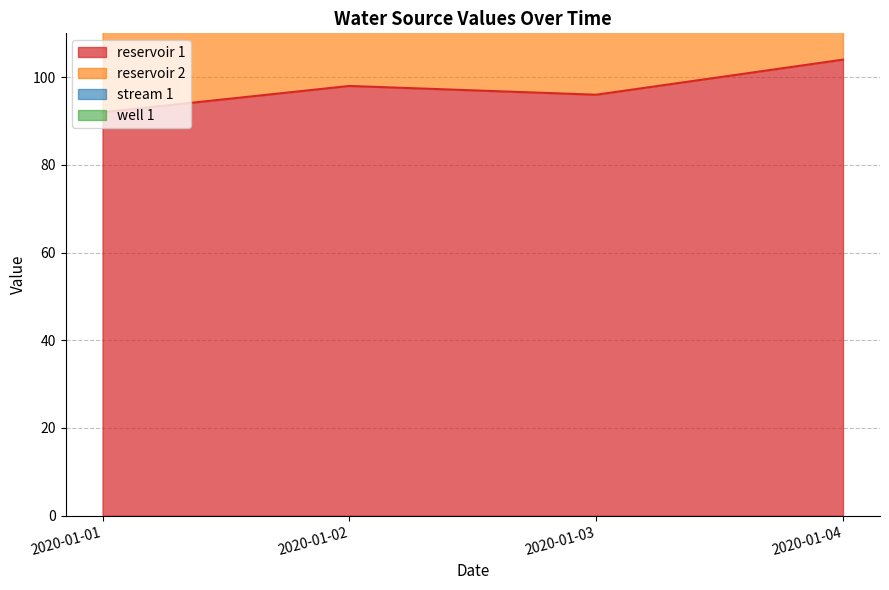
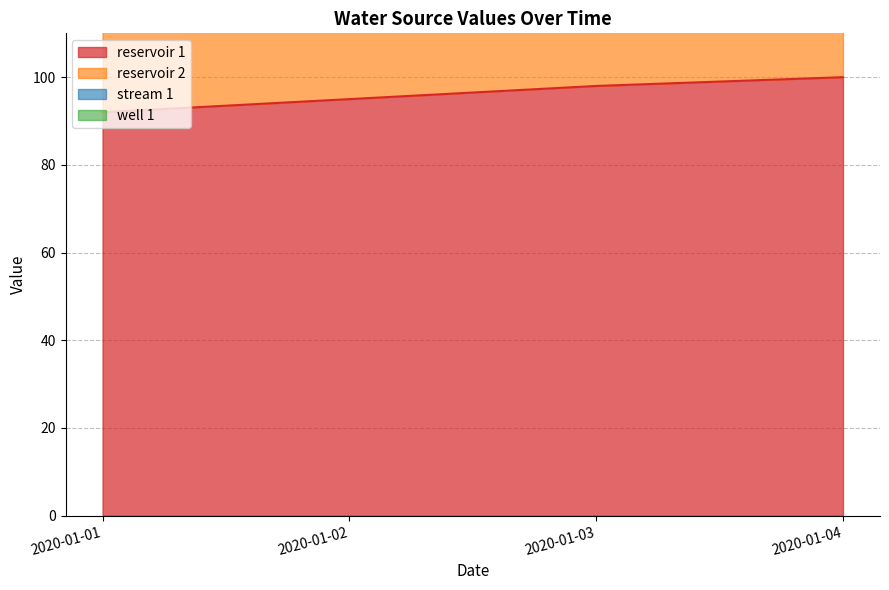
  {
    "reservoir 1": {
-     "2020-01-02": 98,
-     "2020-01-03": 96,
-     "2020-01-04": 104
+     "2020-01-02": 95,
+     "2020-01-03": 98,
+     "2020-01-04": 100
    }
  }
